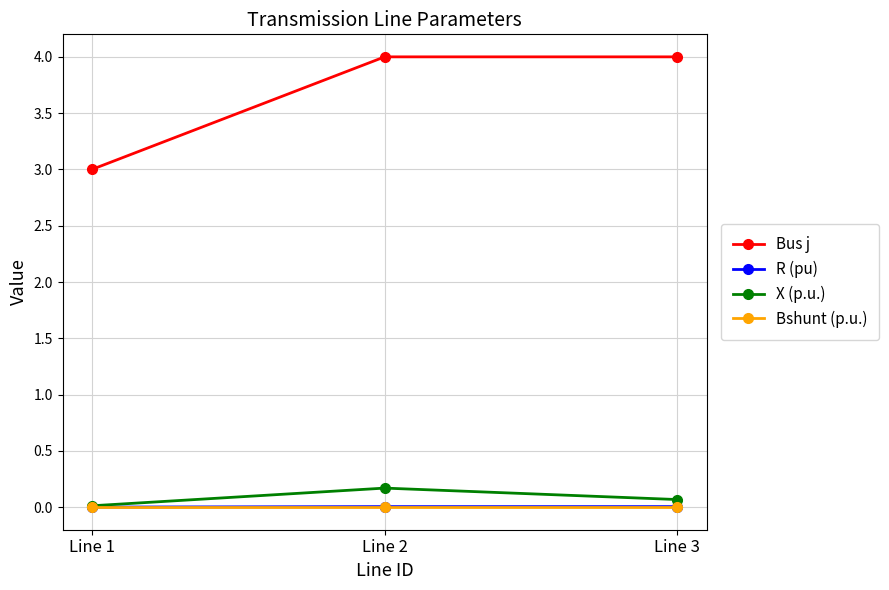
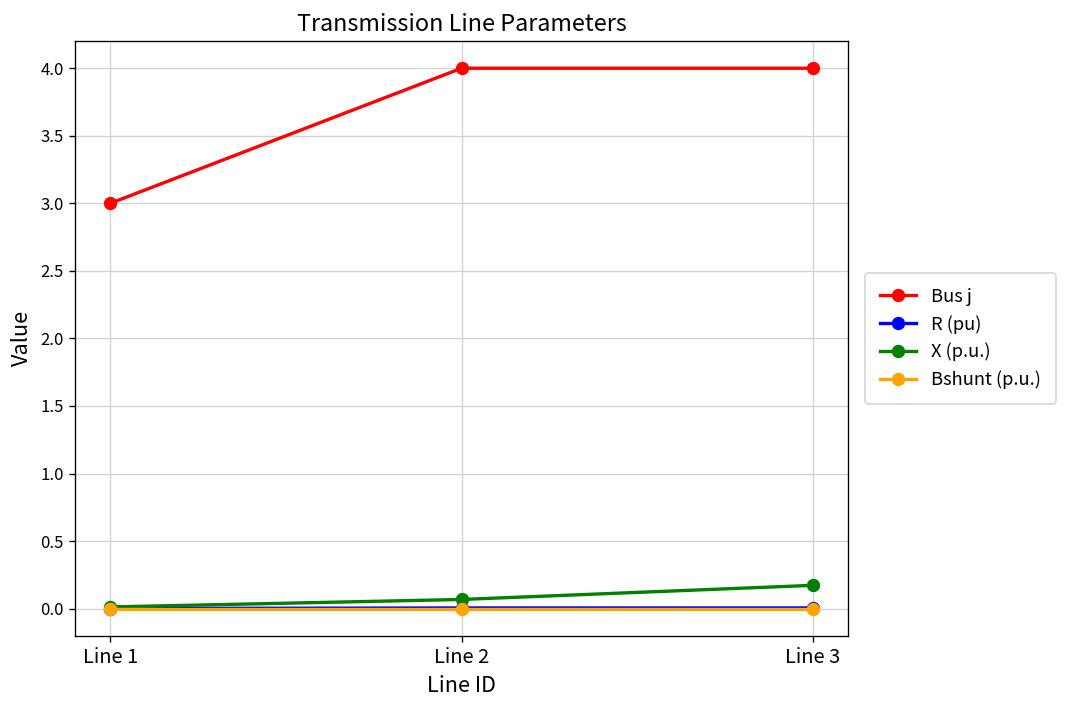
  {
    "Bus j": {
      "Line 1": 3.00,
      "Line 2": 4.00,
      "Line 3": 4.00
    },
    "X (p.u.)": {
-     "Line 2": 0.17,
-     "Line 3": 0.07
+     "Line 2": 0.07,
+     "Line 3": 0.17
    }
  }
